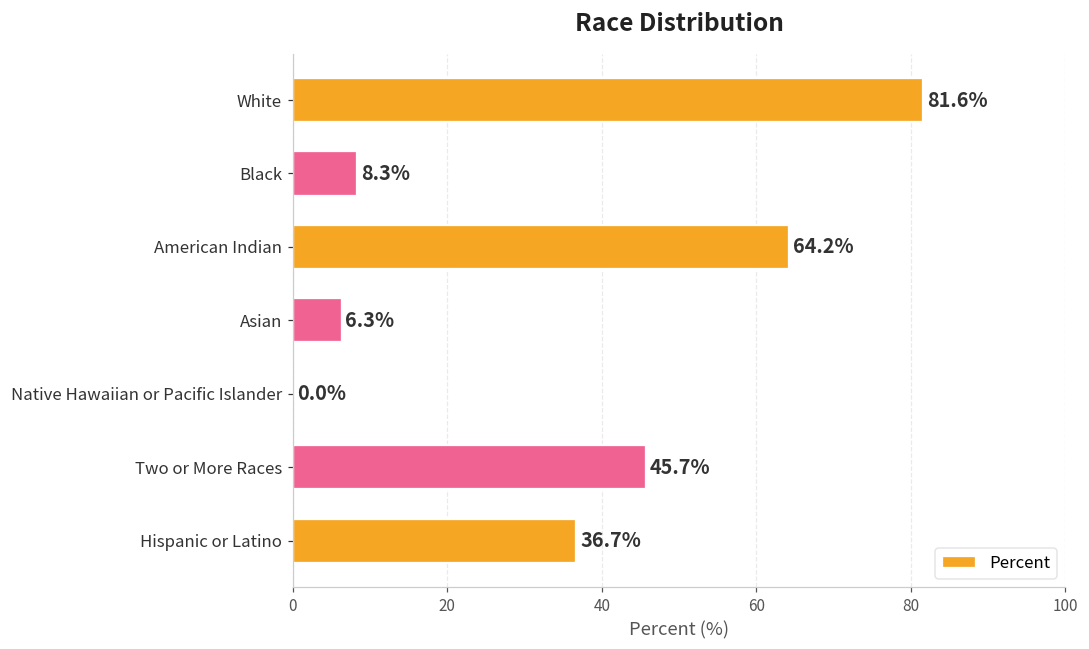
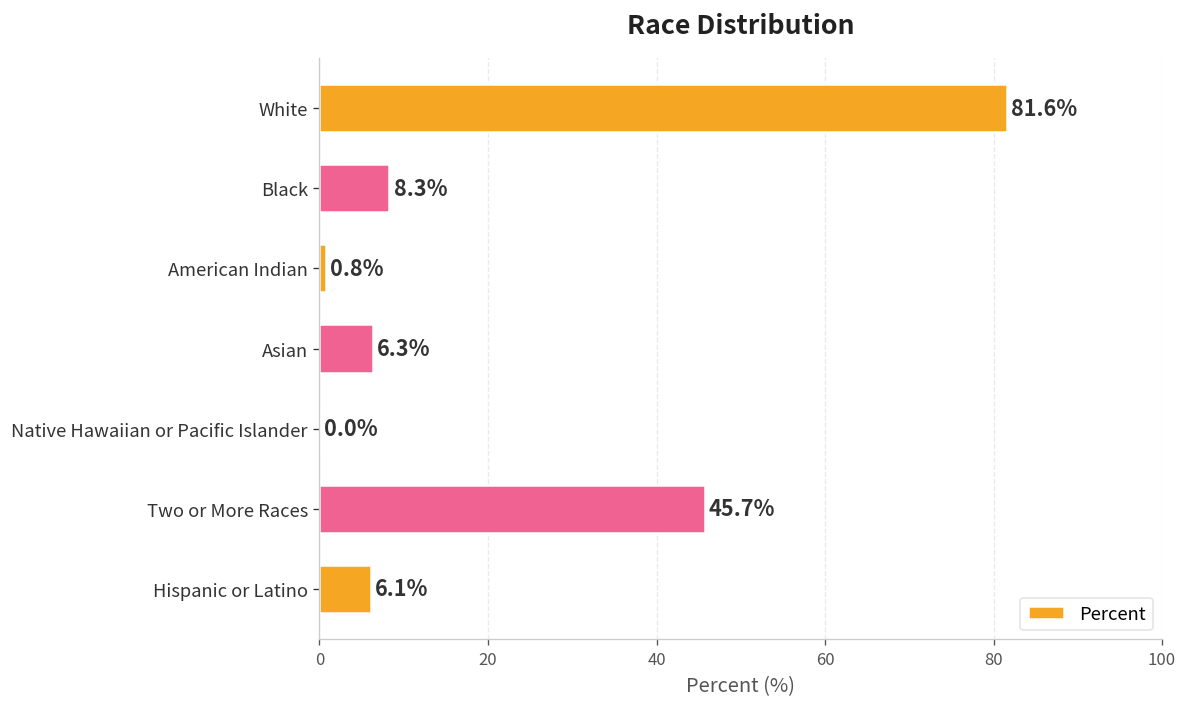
  {
    "White": "81.6%",
    "Black": "8.3%",
-   "American Indian": "64.2%",
+   "American Indian": "0.8%",
    "Asian": "6.3%",
    "Native Hawaiian or Pacific Islander": "0.0%",
    "Two or More Races": "45.7%",
-   "Hispanic or Latino": "36.7%"
+   "Hispanic or Latino": "6.1%"
  }
